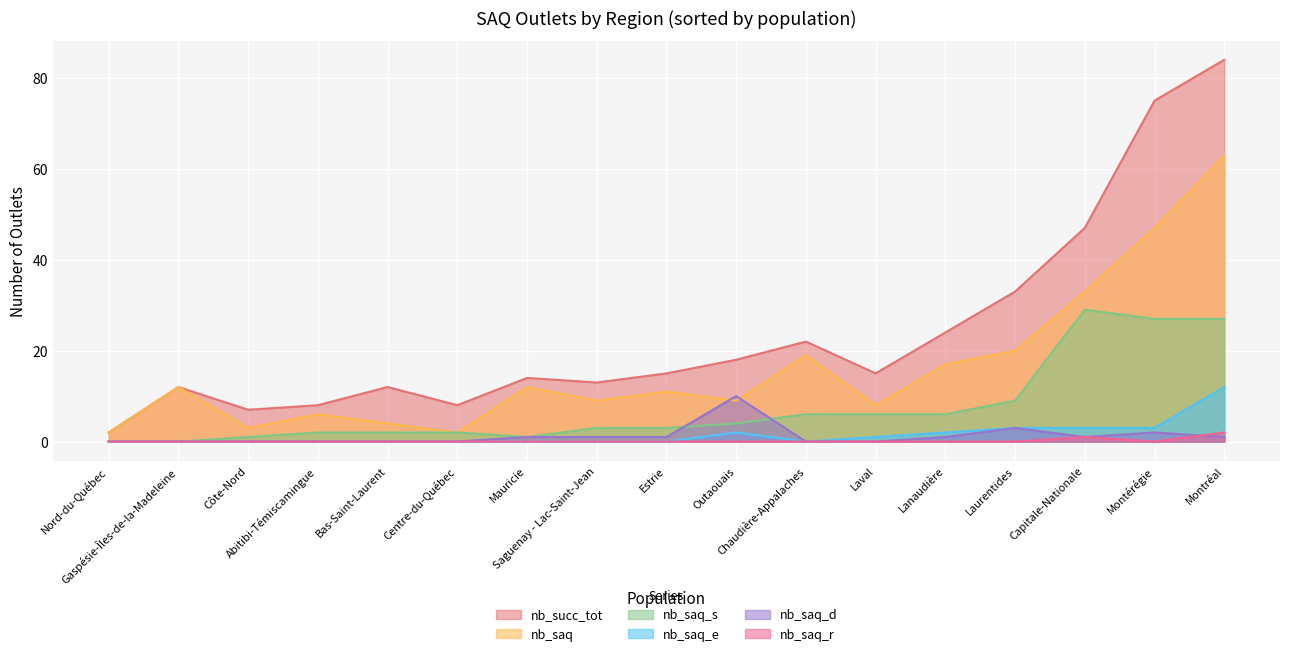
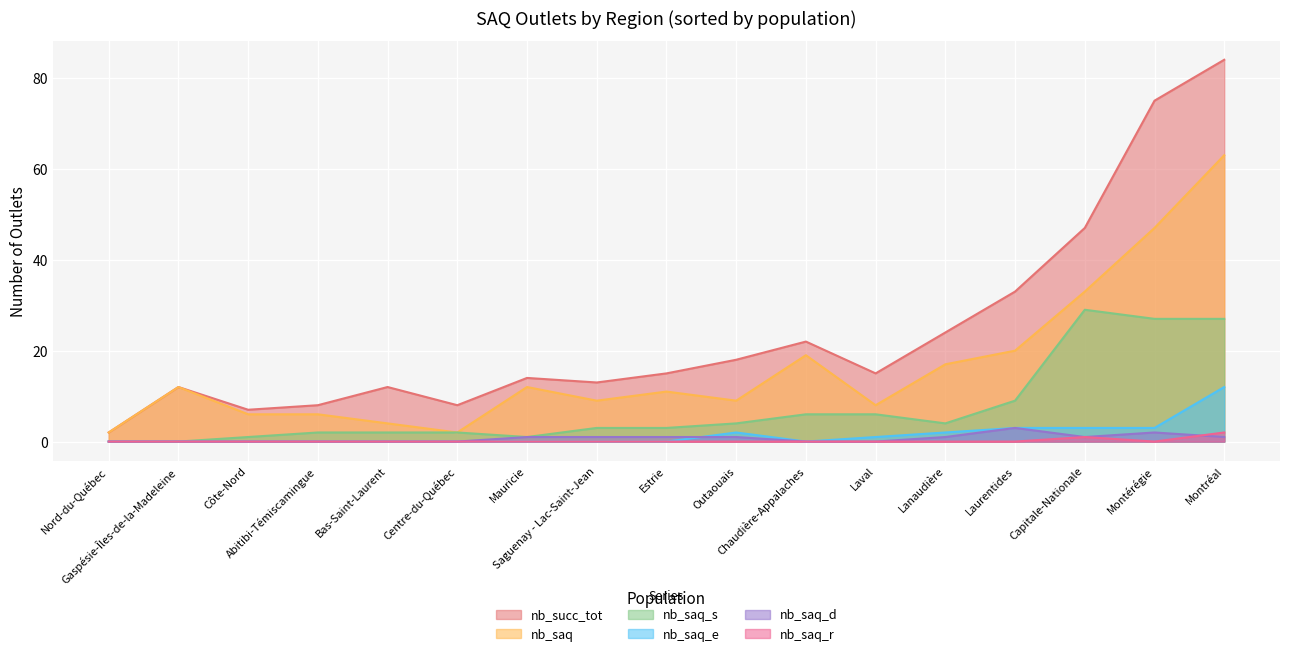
  {
    "nb_saq": {
-     "Côte-Nord": 3,
+     "Côte-Nord": 6,
      "Abitibi-Témiscamingue": 6,
      "Bas-Saint-Laurent": 4,
      "Mauricie": 12,
      "Saguenay - Lac-Saint-Jean": 9,
      "Estrie": 11,
      "Outaouais": 9,
      "Chaudière-Appalaches": 19,
      "Laval": 8,
      "Lanaudière": 17,
      "Laurentides": 20,
      "Capitale-Nationale": 33,
      "Montérégie": 47,
      "Montréal": 63
    },
    "nb_saq_s": {
      "Côte-Nord": 1,
      "Abitibi-Témiscamingue": 2,
      "Bas-Saint-Laurent": 2,
      "Saguenay - Lac-Saint-Jean": 3,
      "Estrie": 3,
      "Outaouais": 4,
      "Chaudière-Appalaches": 6,
      "Laval": 6,
-     "Lanaudière": 6,
+     "Lanaudière": 4,
      "Laurentides": 9,
      "Capitale-Nationale": 29,
      "Montérégie": 27,
      "Montréal": 27
    },
    "nb_saq_e": {
      "Outaouais": 2,
      "Laval": 1,
      "Lanaudière": 2,
      "Capitale-Nationale": 3,
      "Montérégie": 3,
      "Montréal": 12
    },
    "nb_saq_d": {
      "Saguenay - Lac-Saint-Jean": 1,
      "Estrie": 1,
-     "Outaouais": 10,
+     "Outaouais": 1,
      "Lanaudière": 1,
      "Montérégie": 2,
      "Montréal": 1
    }
  }
